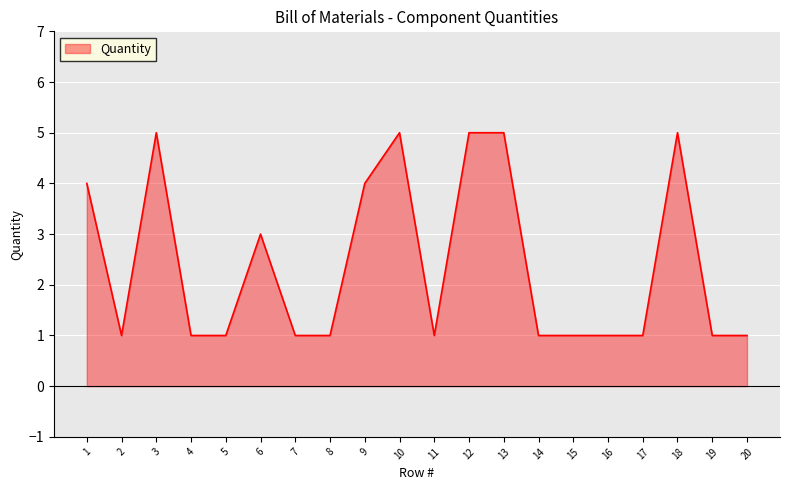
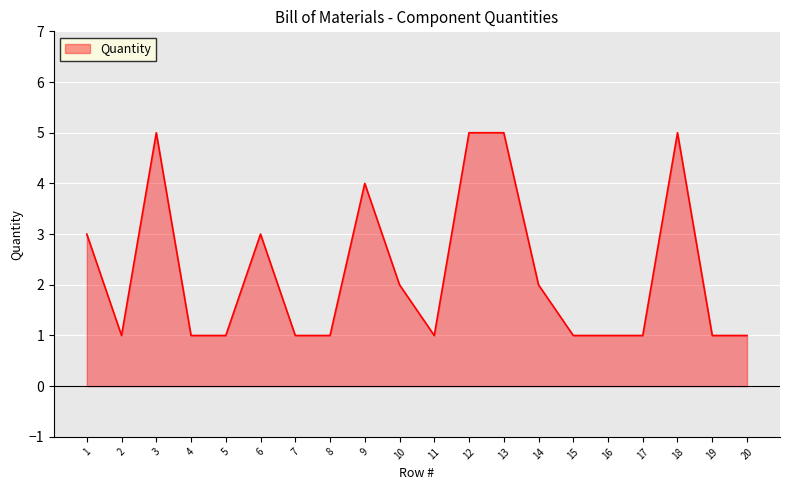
  {
-   "1": 4,
+   "1": 3,
    "2": 1,
    "3": 5,
    "4": 1,
    "5": 1,
    "6": 3,
    "7": 1,
    "8": 1,
    "9": 4,
-   "10": 5,
+   "10": 2,
    "11": 1,
    "12": 5,
    "13": 5,
-   "14": 1,
+   "14": 2,
    "15": 1,
    "16": 1,
    "17": 1,
    "18": 5,
    "19": 1,
    "20": 1
  }
